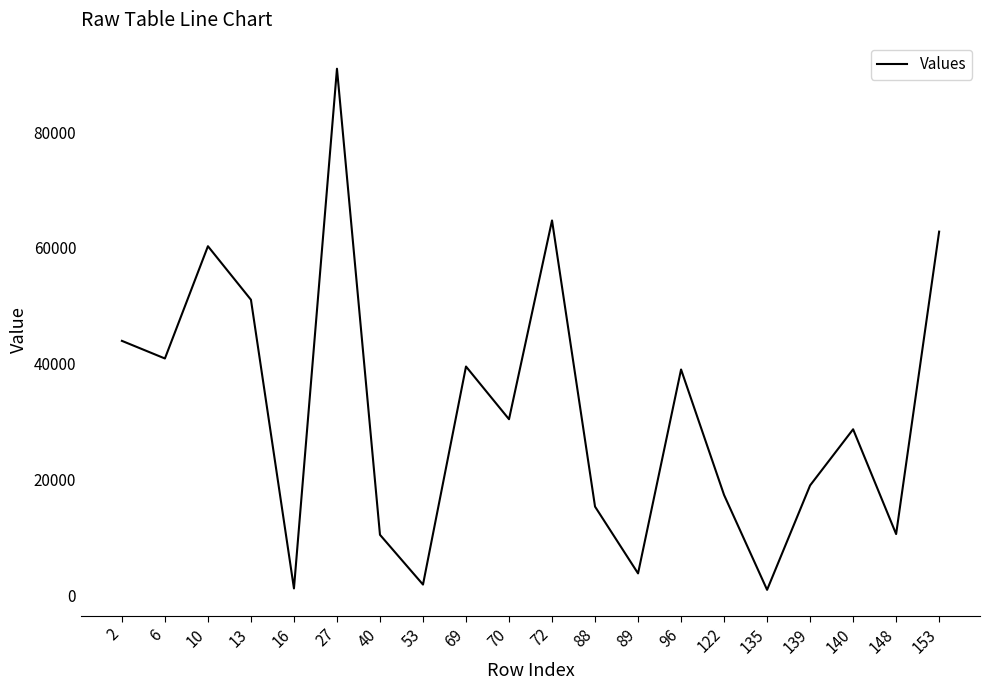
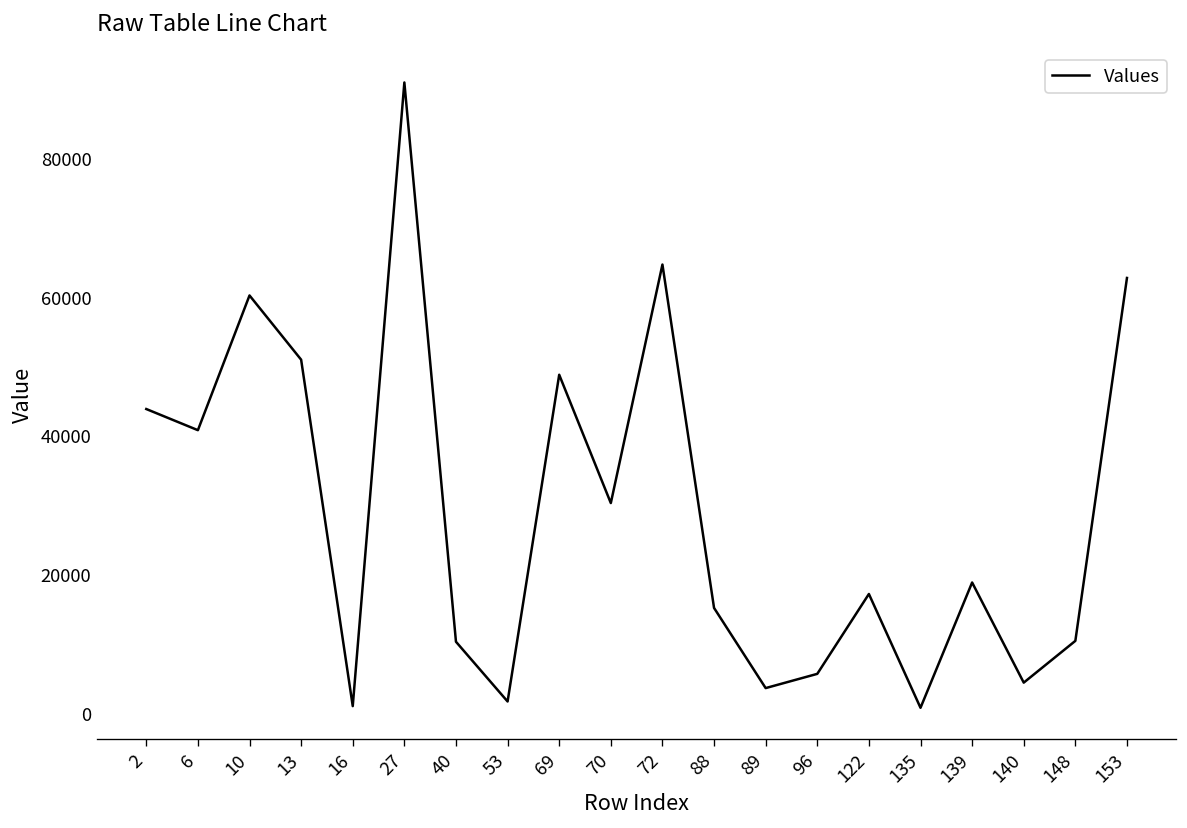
  {
    "2": 44000,
    "6": 41000,
    "10": 60000,
    "13": 51000,
    "16": 1000,
    "27": 91000,
    "40": 10000,
    "53": 2000,
-   "69": 40000,
+   "69": 49000,
    "70": 30000,
    "72": 65000,
    "88": 15000,
    "89": 4000,
-   "96": 39000,
+   "96": 6000,
    "122": 17000,
    "135": 1000,
    "139": 19000,
-   "140": 29000,
+   "140": 5000,
    "148": 11000,
    "153": 63000
  }
